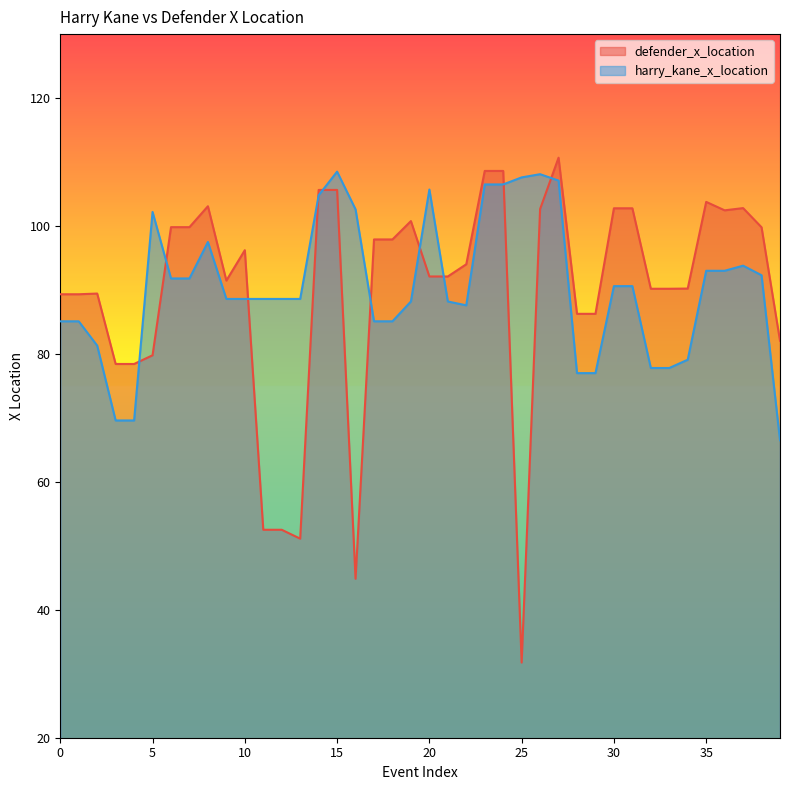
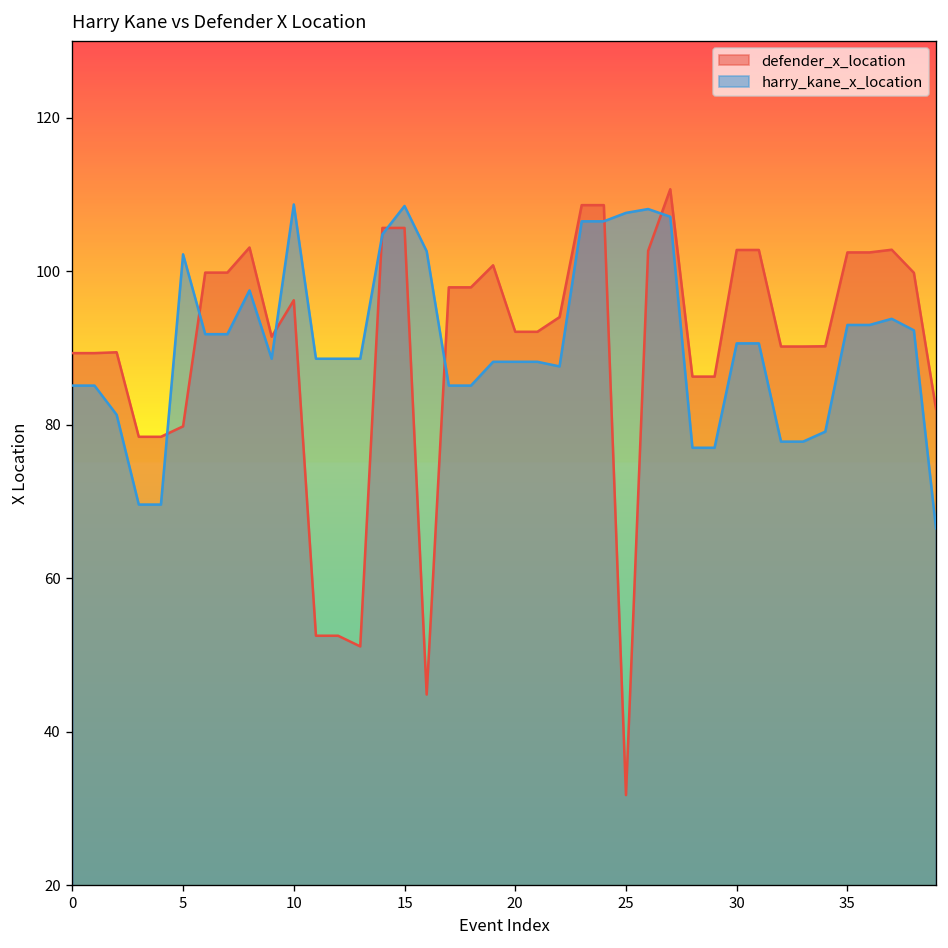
  {
    "defender_x_location": {
      "0": 89,
      "5": 80,
      "10": 96,
      "15": 106,
      "20": 92,
      "25": 32,
      "30": 103,
-     "35": 104
+     "35": 102
    },
    "harry_kane_x_location": {
      "0": 85,
      "5": 102,
-     "10": 89,
+     "10": 109,
      "15": 109,
-     "20": 106,
+     "20": 88,
      "25": 108,
      "30": 91,
      "35": 93
    }
  }
